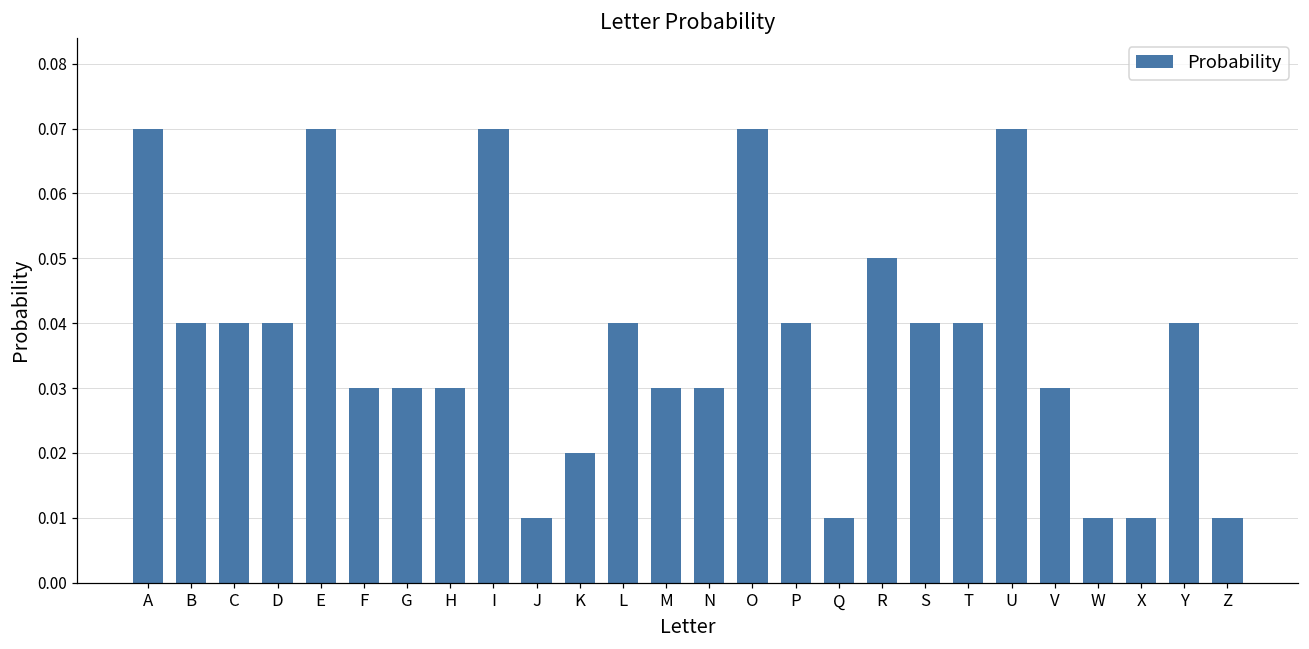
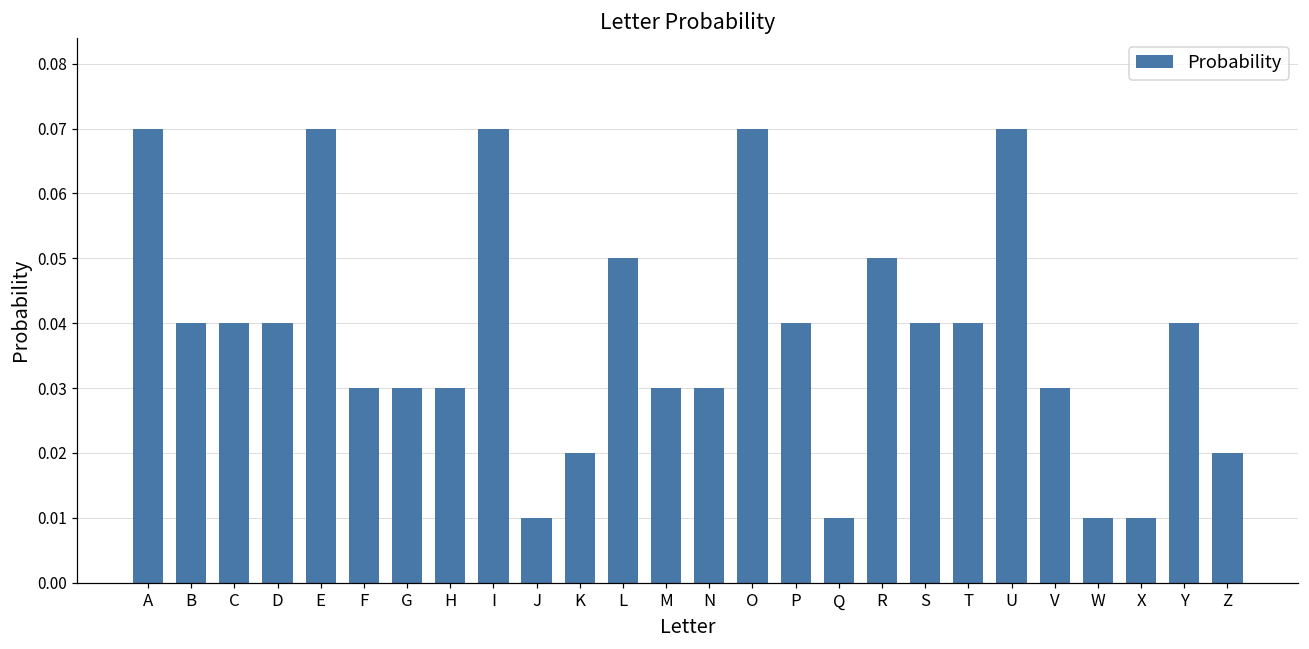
  {
    "A": 0.07,
    "B": 0.04,
    "C": 0.04,
    "D": 0.04,
    "E": 0.07,
    "F": 0.03,
    "G": 0.03,
    "H": 0.03,
    "I": 0.07,
    "J": 0.01,
    "K": 0.02,
-   "L": 0.04,
+   "L": 0.05,
    "M": 0.03,
    "N": 0.03,
    "O": 0.07,
    "P": 0.04,
    "Q": 0.01,
    "R": 0.05,
    "S": 0.04,
    "T": 0.04,
    "U": 0.07,
    "V": 0.03,
    "W": 0.01,
    "X": 0.01,
    "Y": 0.04,
-   "Z": 0.01
+   "Z": 0.02
  }
